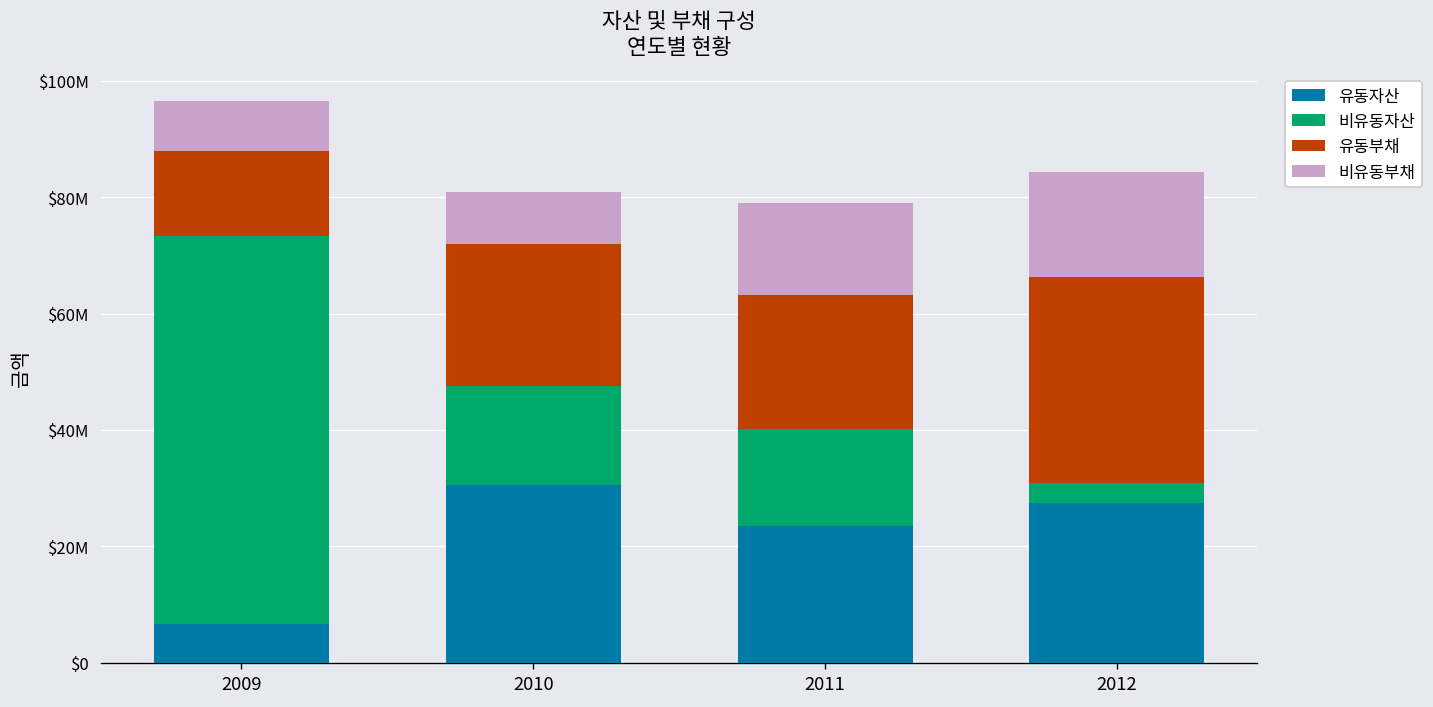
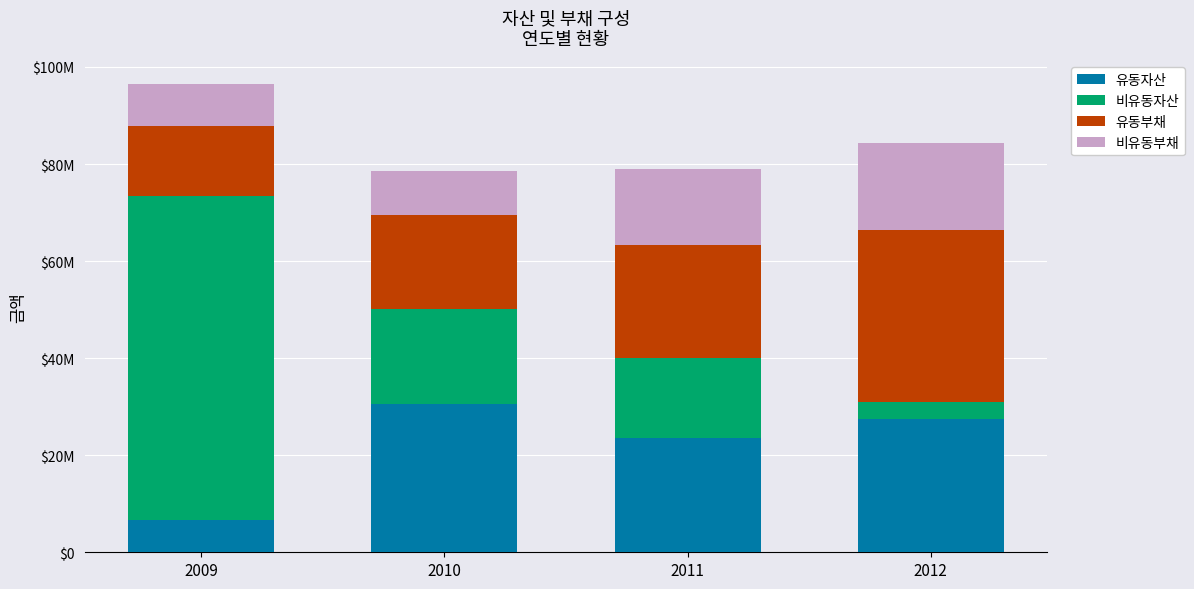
  {
    "유동자산": {
      "2009": "$7000000",
      "2010": "$31000000",
      "2011": "$23000000",
      "2012": "$27000000"
    },
    "비유동자산": {
      "2009": "$67000000",
-     "2010": "$17000000",
+     "2010": "$20000000",
      "2011": "$17000000",
      "2012": "$3000000"
    },
    "유동부채": {
      "2009": "$15000000",
-     "2010": "$24000000",
+     "2010": "$20000000",
      "2011": "$23000000",
      "2012": "$35000000"
    },
    "비유동부채": {
      "2009": "$9000000",
      "2010": "$9000000",
      "2011": "$16000000",
      "2012": "$18000000"
    }
  }
